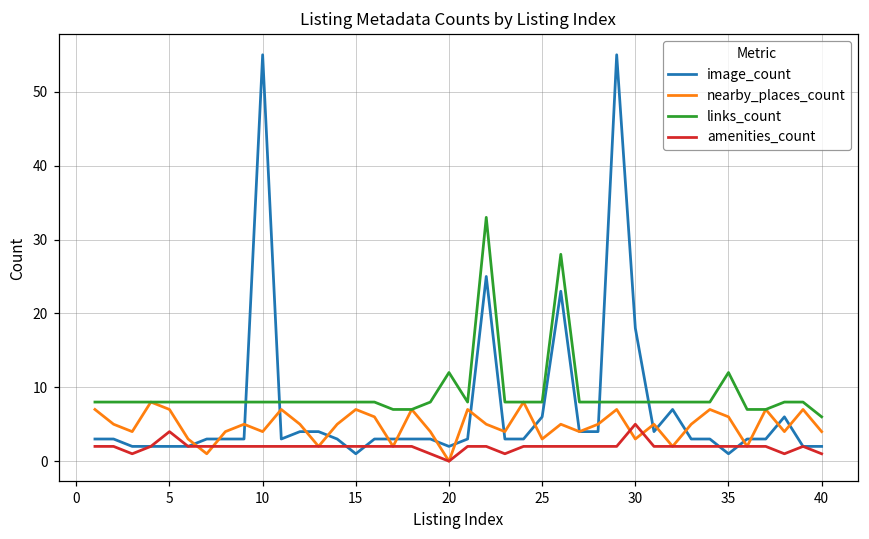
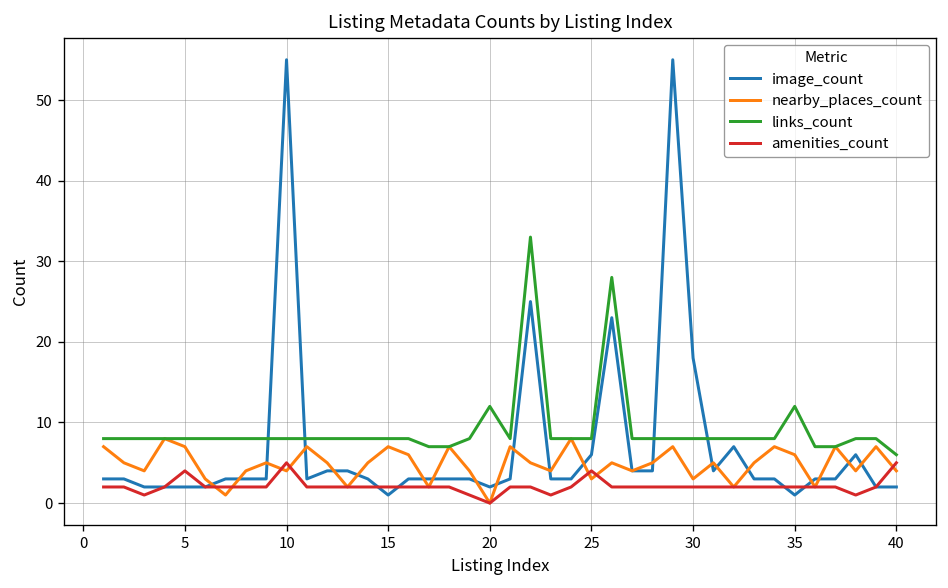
  {
    "image_count": {
      "5": 2,
      "10": 55,
      "15": 1,
      "20": 2,
      "25": 6,
      "30": 18,
      "35": 1,
      "40": 2
    },
    "nearby_places_count": {
      "5": 7,
      "10": 4,
      "15": 7,
      "25": 3,
      "30": 3,
      "35": 6,
      "40": 4
    },
    "links_count": {
      "5": 8,
      "10": 8,
      "15": 8,
      "20": 12,
      "25": 8,
      "30": 8,
      "35": 12,
      "40": 6
    },
    "amenities_count": {
      "5": 4,
-     "10": 2,
+     "10": 5,
      "15": 2,
-     "25": 2,
-     "30": 5,
+     "25": 4,
+     "30": 2,
      "35": 2,
-     "40": 1
+     "40": 5
    }
  }
